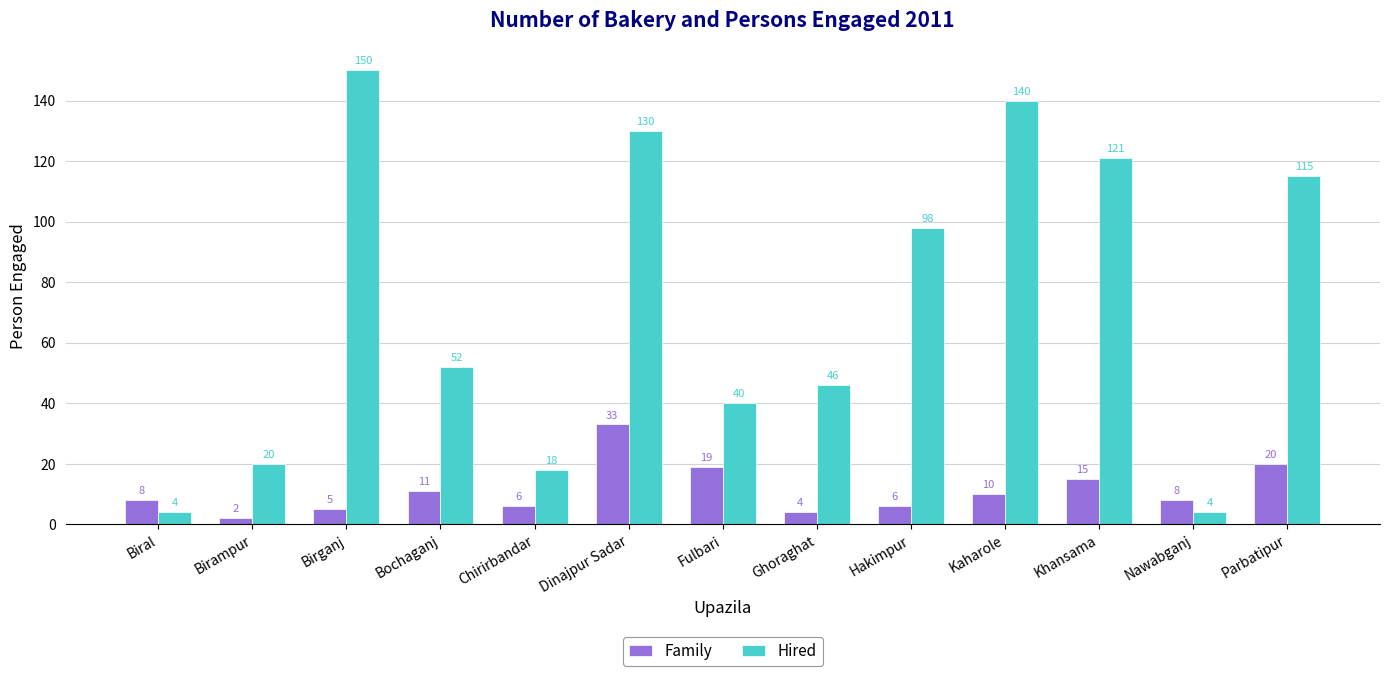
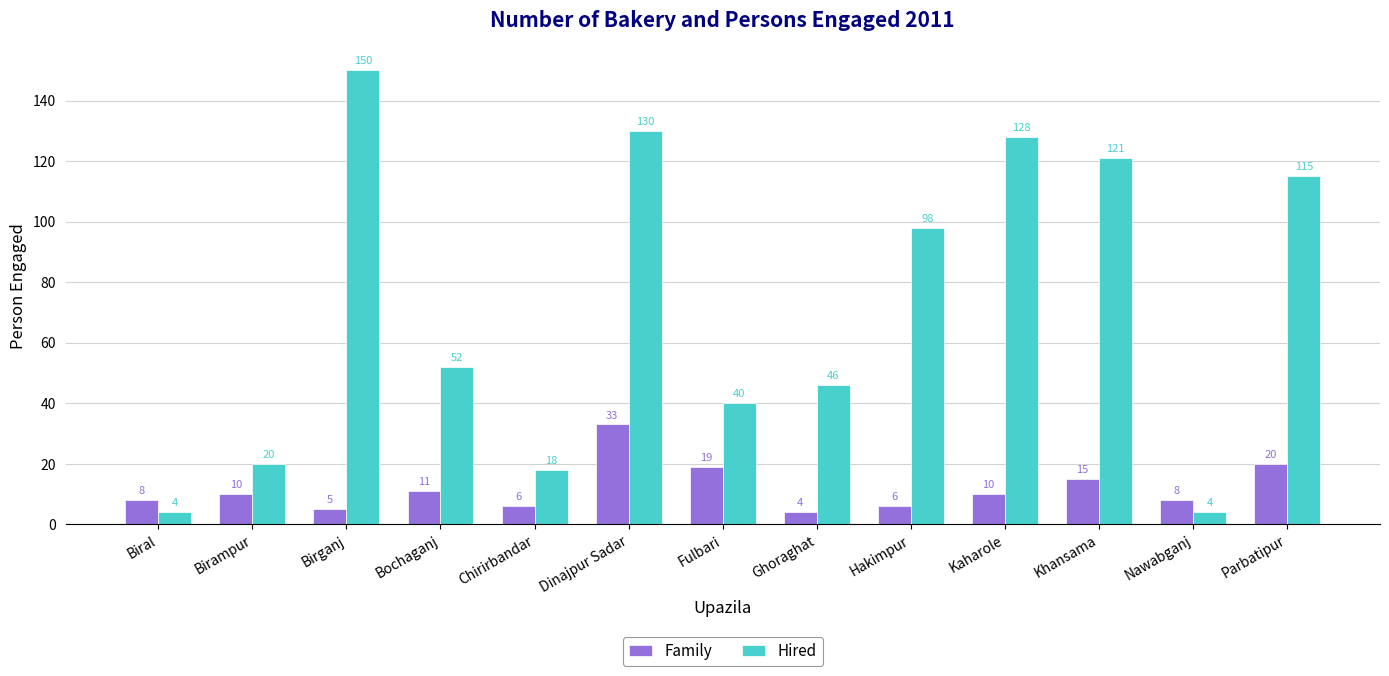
  {
    "Family": {
      "Biral": 8,
-     "Birampur": 2,
+     "Birampur": 10,
      "Birganj": 5,
      "Bochaganj": 11,
      "Chirirbandar": 6,
      "Dinajpur Sadar": 33,
      "Fulbari": 19,
      "Ghoraghat": 4,
      "Hakimpur": 6,
      "Kaharole": 10,
      "Khansama": 15,
      "Nawabganj": 8,
      "Parbatipur": 20
    },
    "Hired": {
      "Biral": 4,
      "Birampur": 20,
      "Birganj": 150,
      "Bochaganj": 52,
      "Chirirbandar": 18,
      "Dinajpur Sadar": 130,
      "Fulbari": 40,
      "Ghoraghat": 46,
      "Hakimpur": 98,
-     "Kaharole": 140,
+     "Kaharole": 128,
      "Khansama": 121,
      "Nawabganj": 4,
      "Parbatipur": 115
    }
  }
